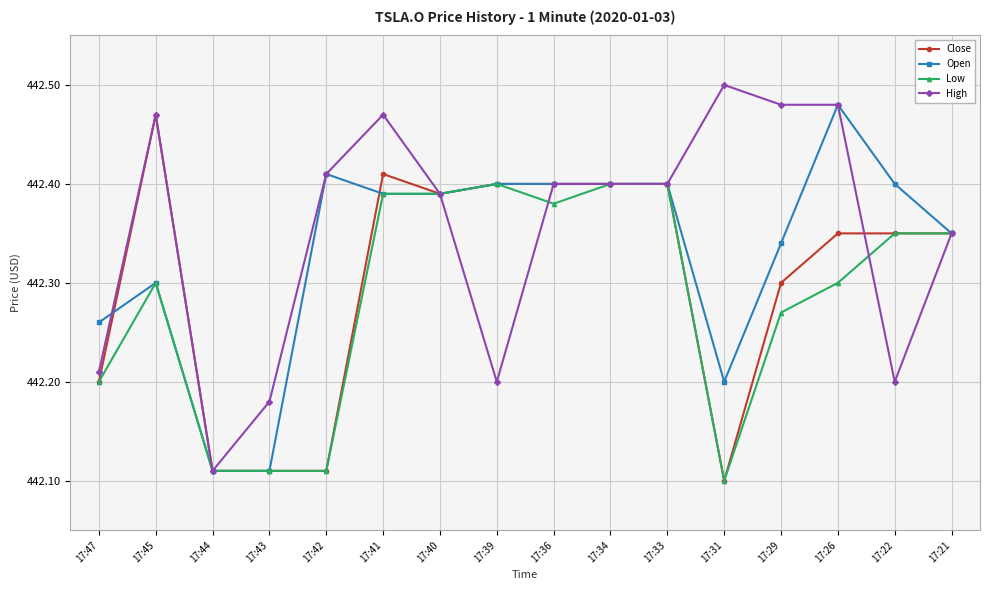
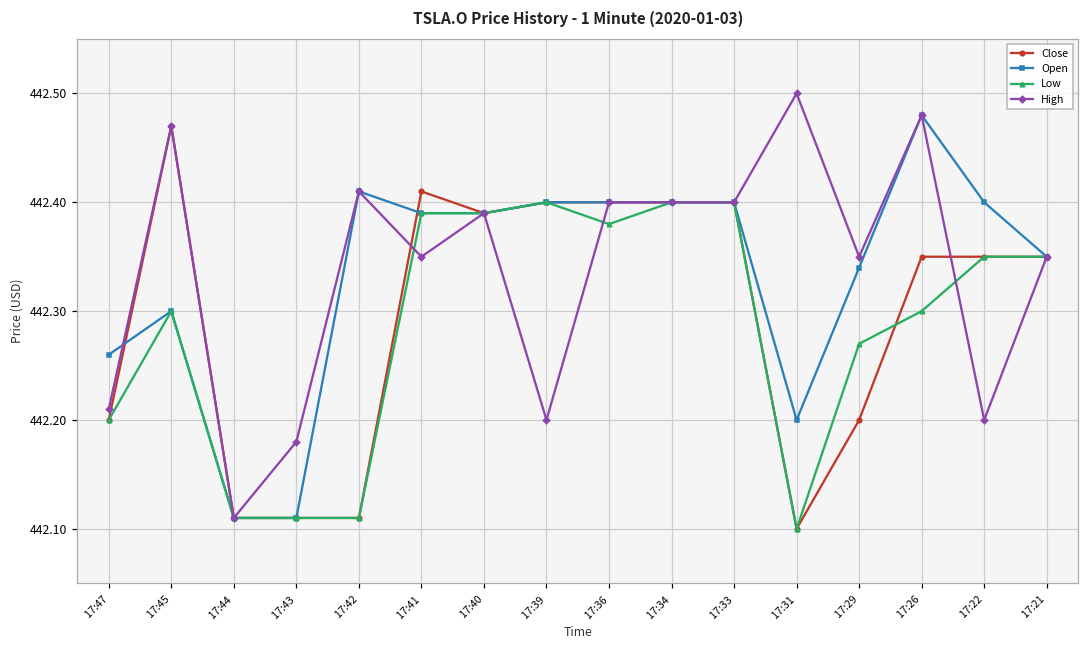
  {
    "Close": {
      "17:41": 442.41,
-     "17:29": 442.3,
+     "17:29": 442.2,
      "17:26": 442.35
    },
    "Open": {
      "17:47": 442.26,
      "17:31": 442.20,
      "17:29": 442.34,
      "17:22": 442.40
    },
    "Low": {
      "17:36": 442.38,
      "17:29": 442.27,
      "17:26": 442.30
    },
    "High": {
      "17:47": 442.21,
      "17:43": 442.18,
-     "17:41": 442.47,
+     "17:41": 442.35,
      "17:39": 442.20,
      "17:31": 442.50,
-     "17:29": 442.48,
+     "17:29": 442.35,
      "17:22": 442.20
    }
  }
